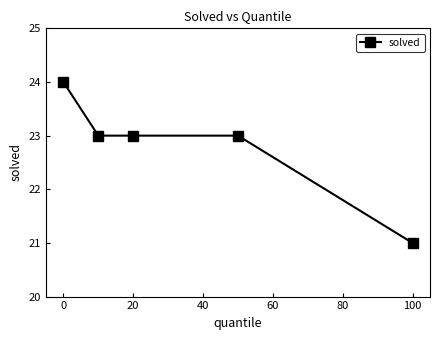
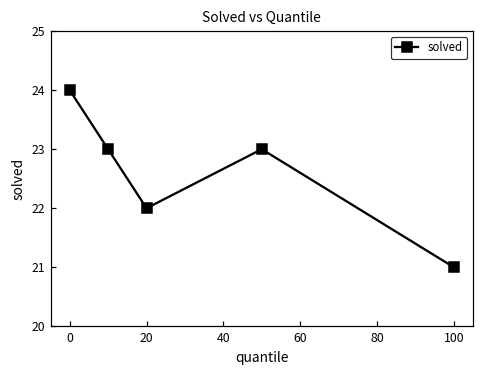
  {
    "0": 24,
-   "20": 23,
+   "20": 22,
    "100": 21
  }
